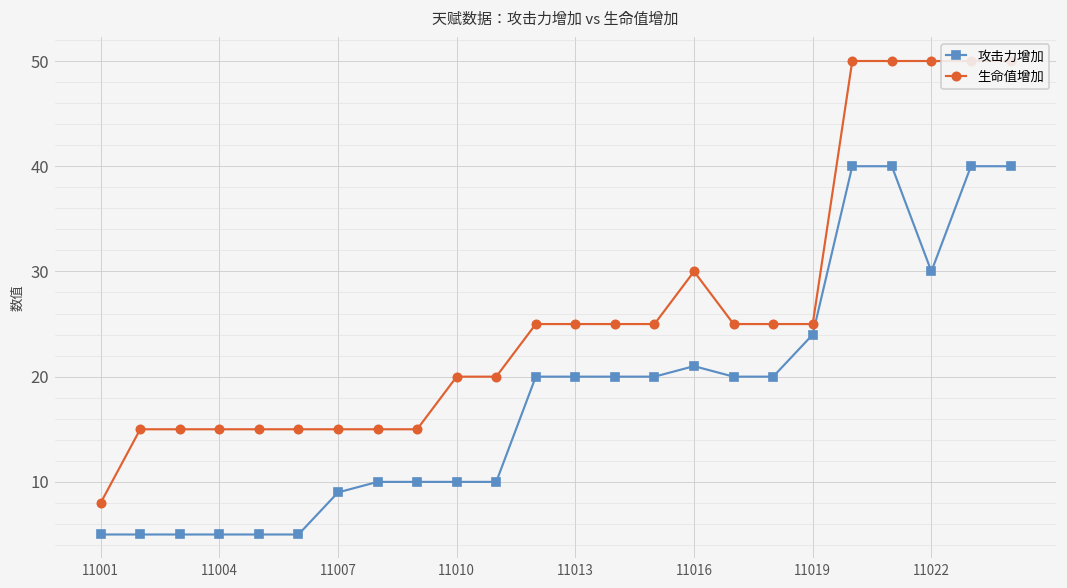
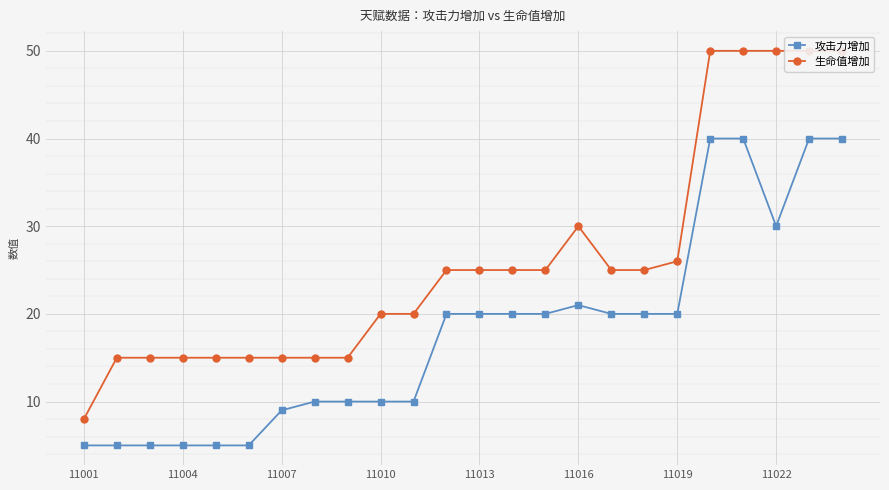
  {
    "攻击力增加": {
      "11001": 5,
      "11004": 5,
      "11007": 9,
      "11010": 10,
      "11013": 20,
      "11016": 21,
-     "11019": 24,
+     "11019": 20,
      "11022": 30
    },
    "生命值增加": {
      "11001": 8,
      "11004": 15,
      "11007": 15,
      "11010": 20,
      "11013": 25,
      "11016": 30,
-     "11019": 25,
+     "11019": 26,
      "11022": 50
    }
  }
